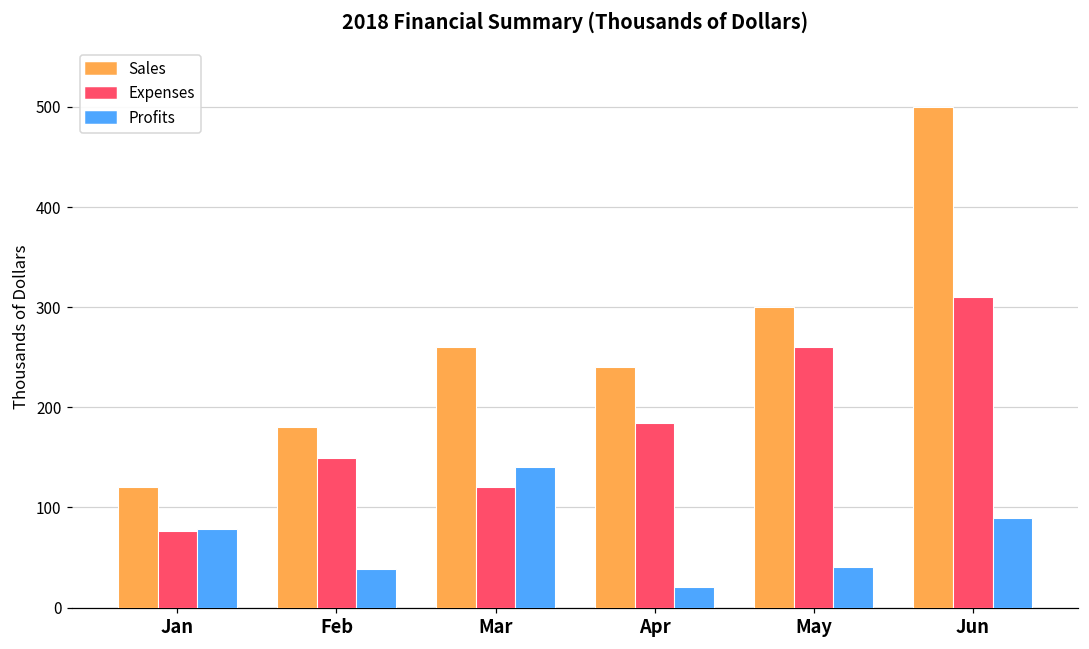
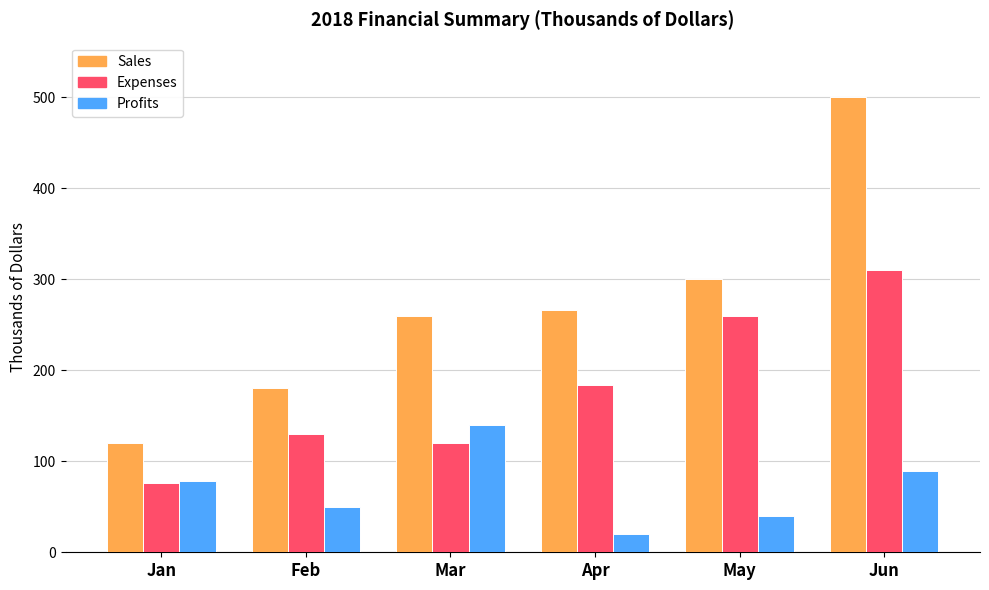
  {
    "Sales": {
      "Jan": 120,
      "Feb": 180,
      "Mar": 260,
-     "Apr": 240,
+     "Apr": 270,
      "May": 300,
      "Jun": 500
    },
    "Expenses": {
      "Jan": 80,
-     "Feb": 150,
+     "Feb": 130,
      "Mar": 120,
      "Apr": 180,
      "May": 260,
      "Jun": 310
    },
    "Profits": {
      "Jan": 80,
-     "Feb": 40,
+     "Feb": 50,
      "Mar": 140,
      "Apr": 20,
      "May": 40,
      "Jun": 90
    }
  }
